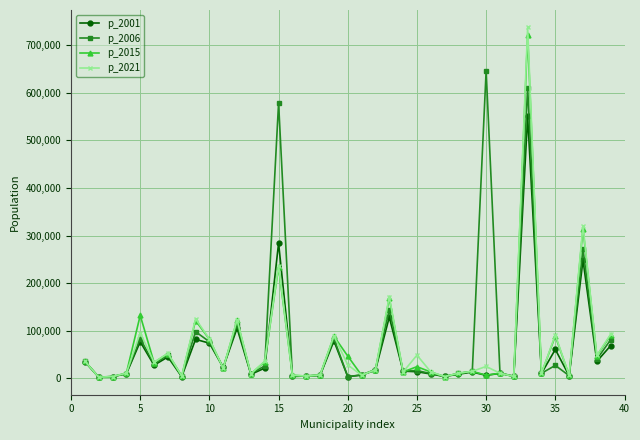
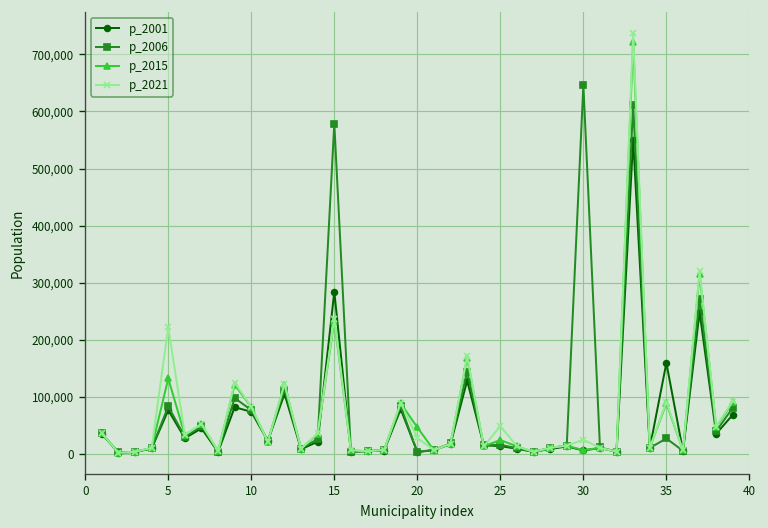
  {
    "p_2001": {
      "5": "80,000",
      "15": "280,000",
-     "35": "60,000"
+     "35": "160,000"
    },
    "p_2006": {
      "5": "80,000",
      "15": "580,000",
      "30": "650,000",
      "35": "30,000"
    },
    "p_2015": {
      "5": "130,000",
      "20": "50,000",
      "25": "20,000"
    },
    "p_2021": {
-     "5": "100,000",
+     "5": "220,000",
      "20": "30,000",
      "25": "50,000",
      "30": "30,000"
    }
  }
